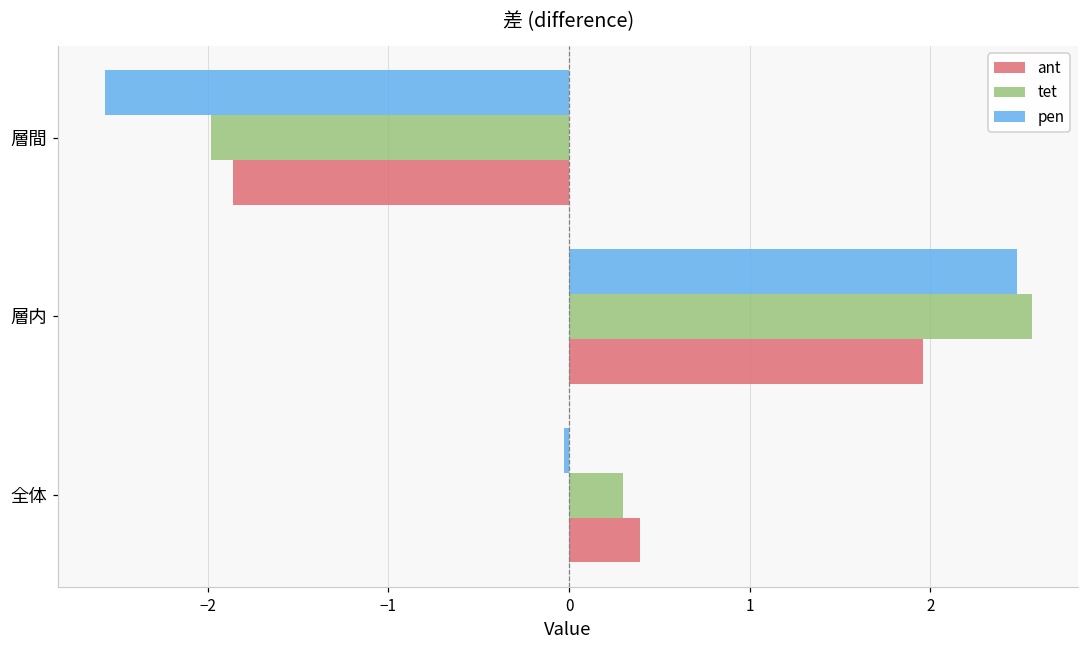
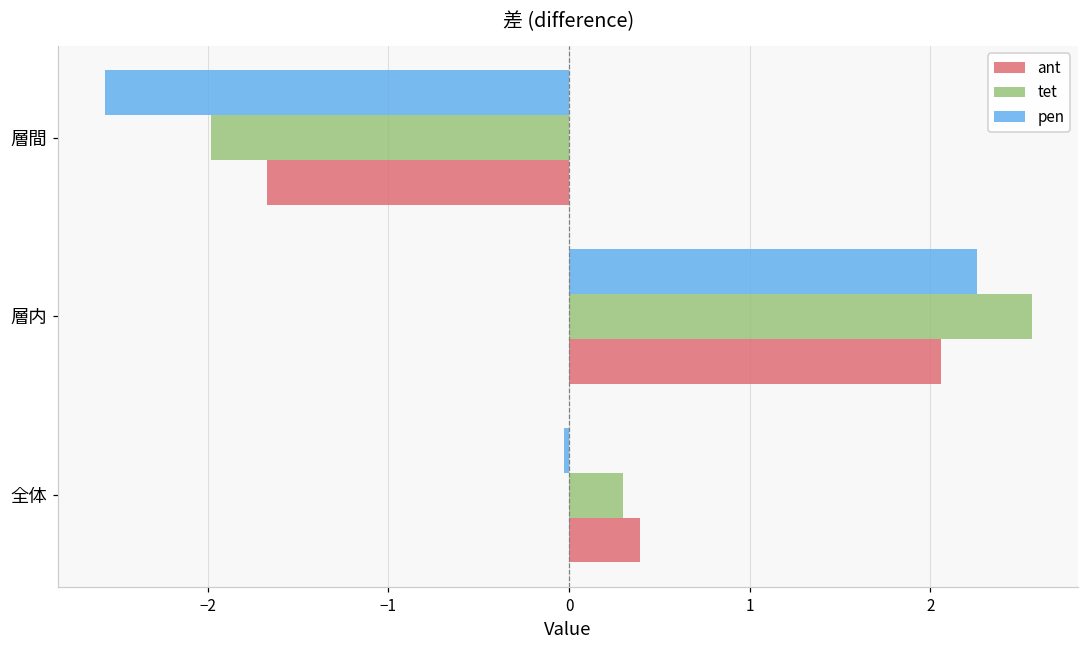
  {
    "ant": {
-     "層間": -1.86,
-     "層内": 1.96,
+     "層間": -1.67,
+     "層内": 2.06,
      "全体": 0.39
    },
    "tet": {
      "層間": -1.98,
      "層内": 2.56,
      "全体": 0.30
    },
    "pen": {
      "層間": -2.57,
-     "層内": 2.48,
+     "層内": 2.26,
      "全体": -0.03
    }
  }
